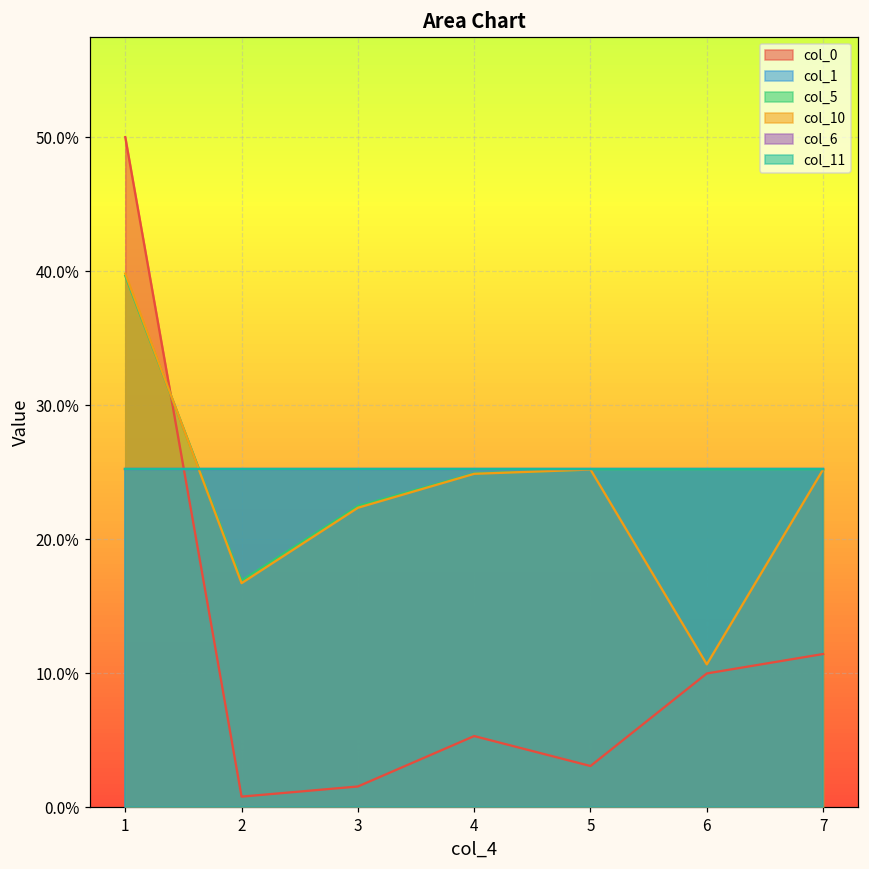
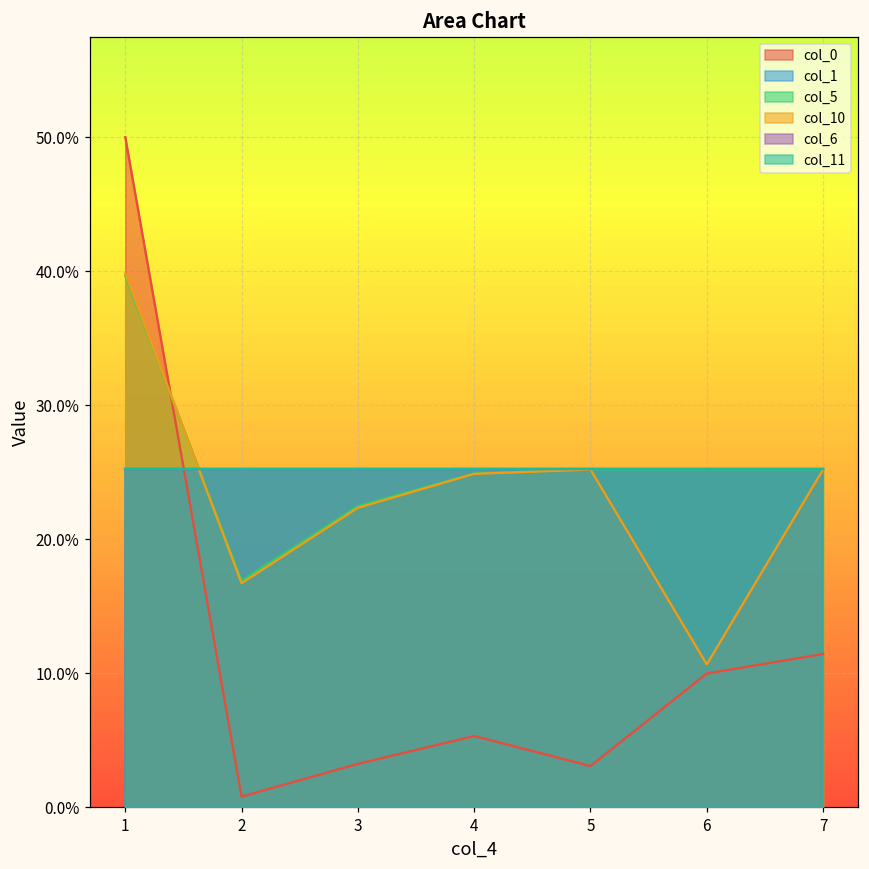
  {
    "col_0": {
      "1": "50.0%",
      "2": "0.8%",
-     "3": "1.5%",
+     "3": "3.2%",
      "4": "5.3%",
      "5": "3.1%",
      "6": "10.0%",
      "7": "11.4%"
    },
    "col_10": {
      "6": "10.7%"
    }
  }
